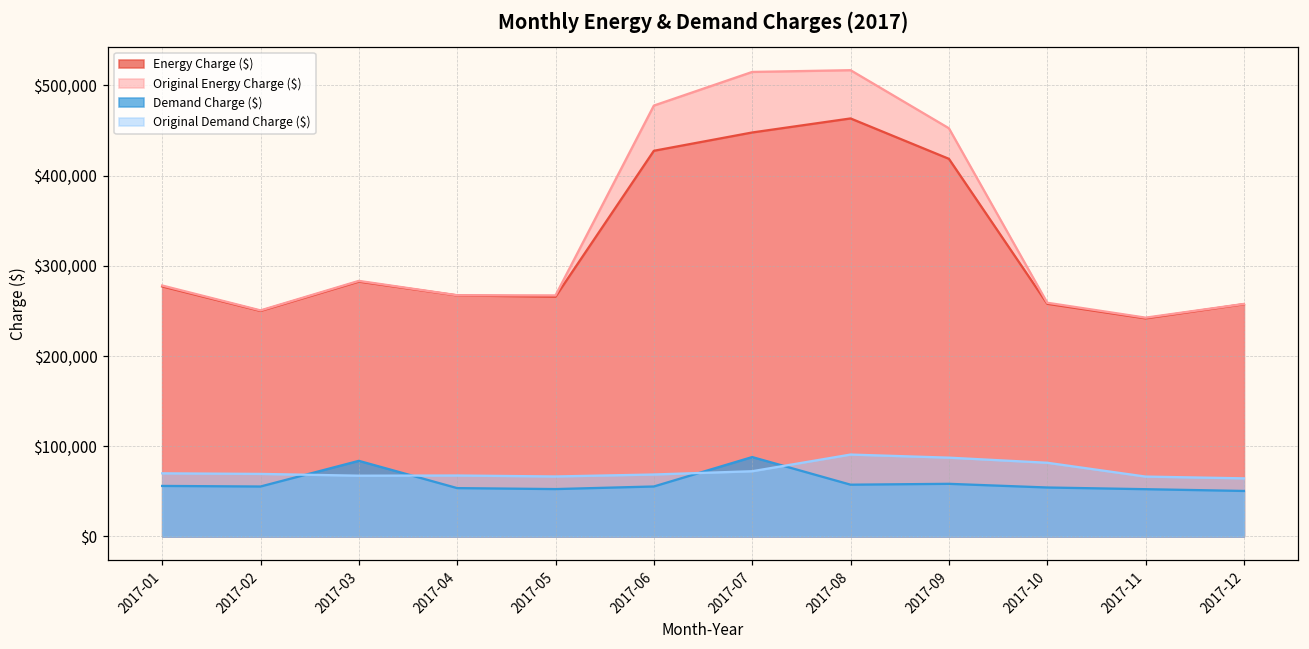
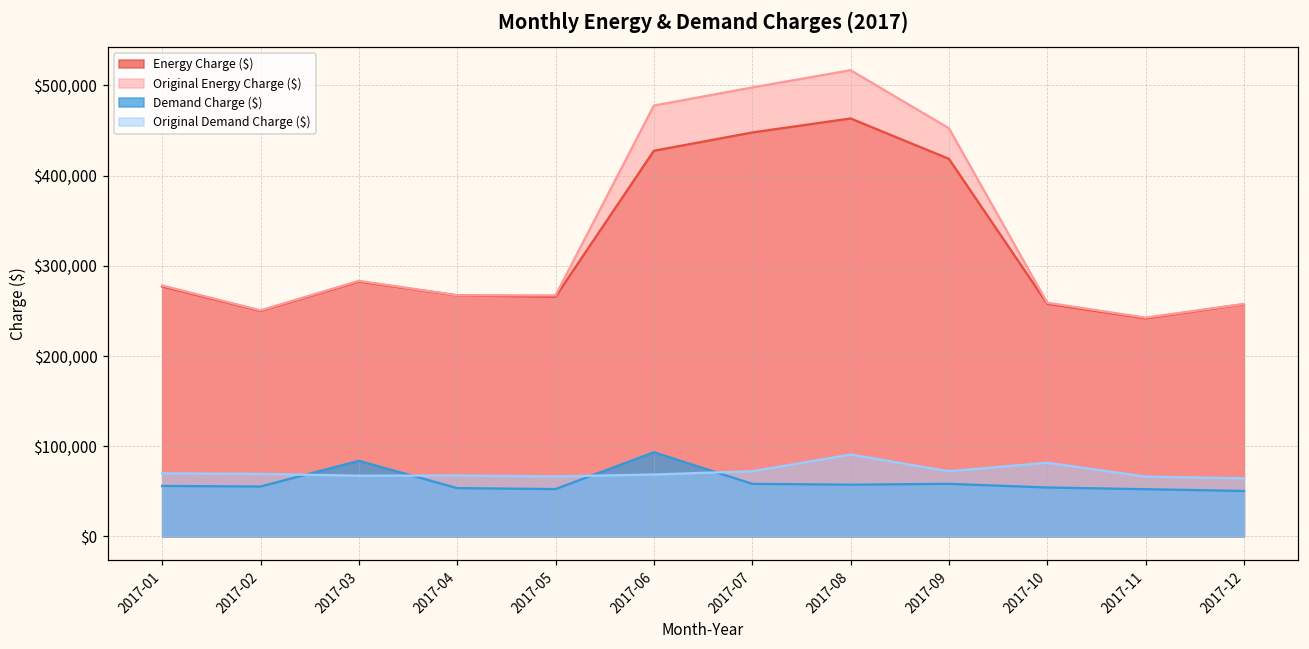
  {
    "Energy Charge ($)": {
      "2017-06": "$430,000",
      "2017-07": "$450,000",
      "2017-08": "$460,000",
      "2017-09": "$420,000"
    },
    "Original Energy Charge ($)": {
      "2017-06": "$480,000",
-     "2017-07": "$510,000",
+     "2017-07": "$500,000",
      "2017-08": "$520,000",
      "2017-09": "$450,000"
    },
    "Demand Charge ($)": {
      "2017-01": "$60,000",
      "2017-02": "$60,000",
      "2017-03": "$80,000",
      "2017-04": "$50,000",
      "2017-05": "$50,000",
-     "2017-06": "$60,000",
-     "2017-07": "$90,000",
+     "2017-06": "$90,000",
+     "2017-07": "$60,000",
      "2017-08": "$60,000",
      "2017-09": "$60,000",
      "2017-10": "$50,000",
      "2017-11": "$50,000",
      "2017-12": "$50,000"
    },
    "Original Demand Charge ($)": {
      "2017-01": "$70,000",
      "2017-02": "$70,000",
      "2017-03": "$70,000",
      "2017-04": "$70,000",
      "2017-05": "$70,000",
      "2017-06": "$70,000",
      "2017-07": "$70,000",
      "2017-08": "$90,000",
-     "2017-09": "$90,000",
+     "2017-09": "$70,000",
      "2017-10": "$80,000",
      "2017-11": "$70,000",
      "2017-12": "$60,000"
    }
  }
